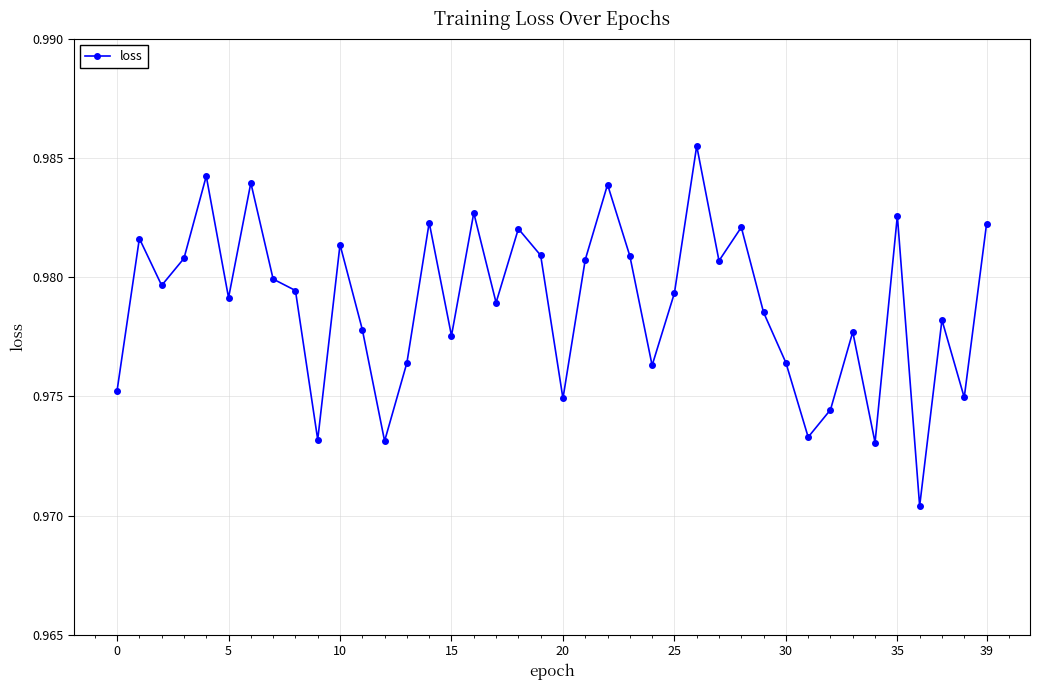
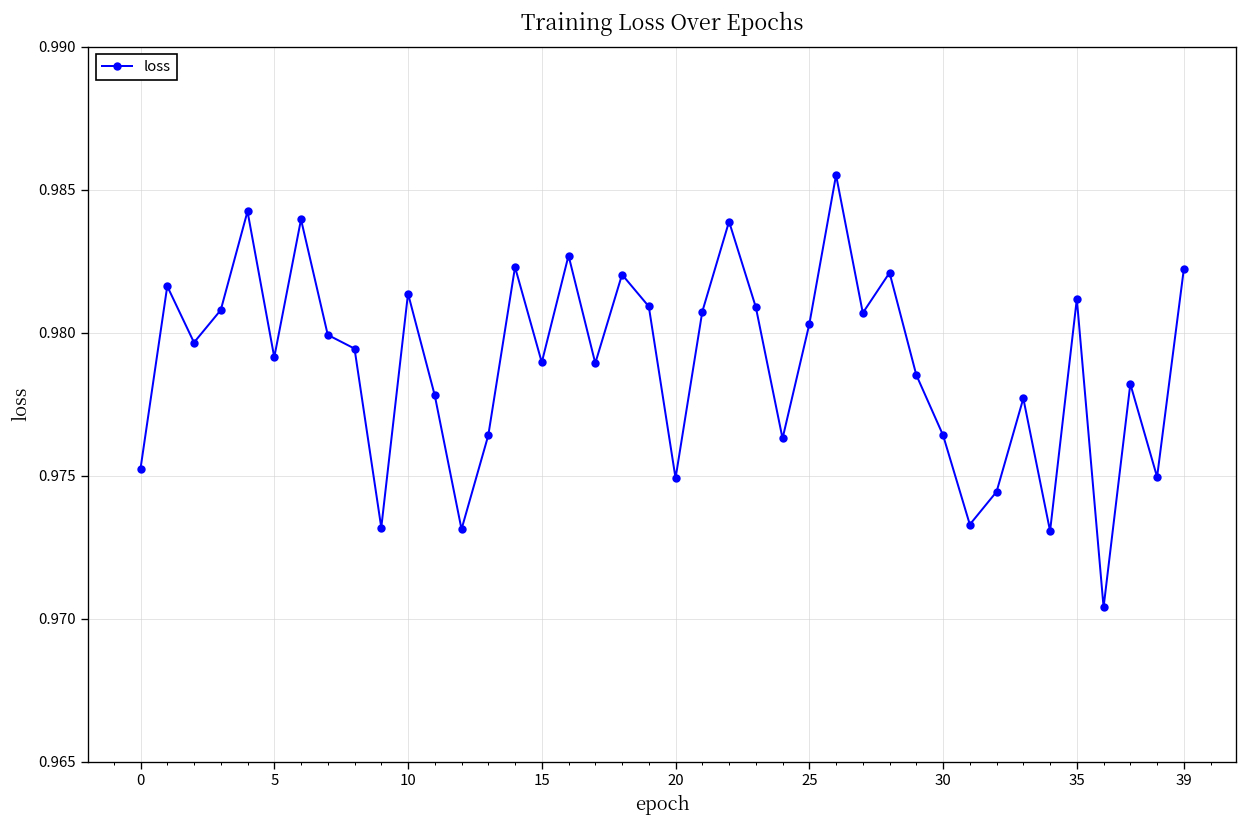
  {
    "0": 0.9752,
    "5": 0.9791,
    "10": 0.9814,
-   "15": 0.9775,
+   "15": 0.9790,
    "20": 0.9749,
-   "25": 0.9793,
+   "25": 0.9803,
    "30": 0.9764,
-   "35": 0.9826,
+   "35": 0.9812,
    "39": 0.9822
  }
